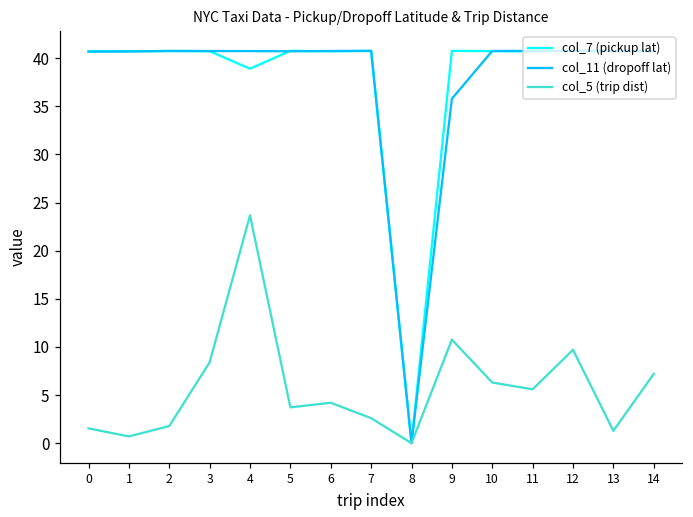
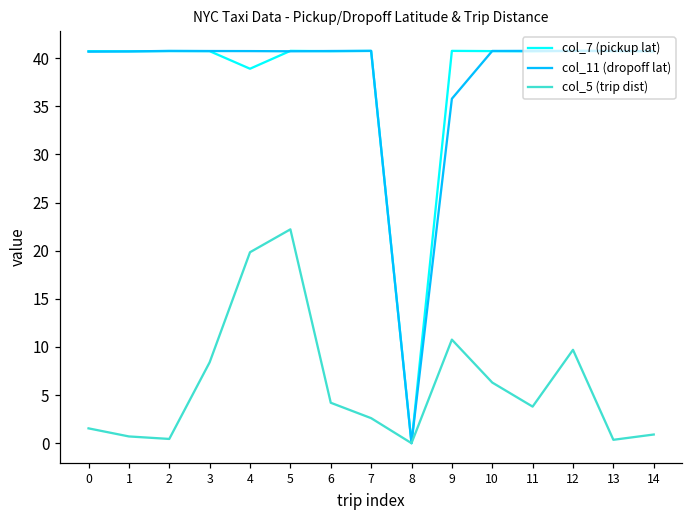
  {
    "col_7 (pickup lat)": {
      "4": 39,
      "9": 41
    },
    "col_11 (dropoff lat)": {
      "4": 41,
      "9": 36
    },
    "col_5 (trip dist)": {
      "0": 2,
      "1": 1,
-     "2": 2,
+     "2": 0,
      "3": 8,
-     "4": 24,
-     "5": 4,
+     "4": 20,
+     "5": 22,
      "6": 4,
      "7": 3,
      "9": 11,
      "10": 6,
-     "11": 6,
+     "11": 4,
      "12": 10,
-     "13": 1,
-     "14": 7
+     "13": 0,
+     "14": 1
    }
  }
